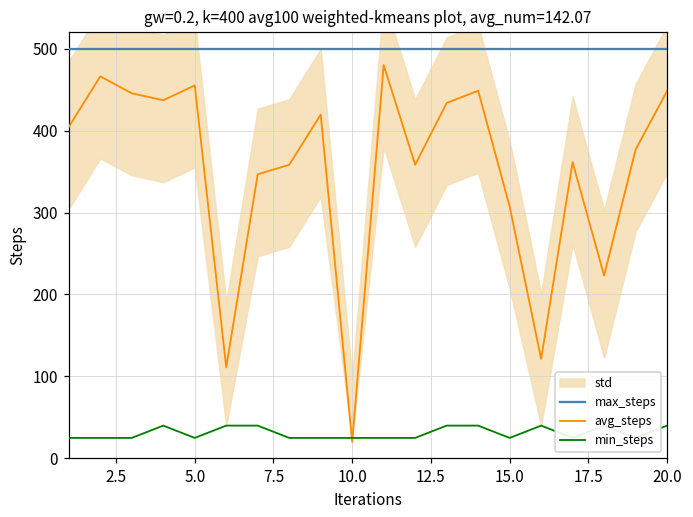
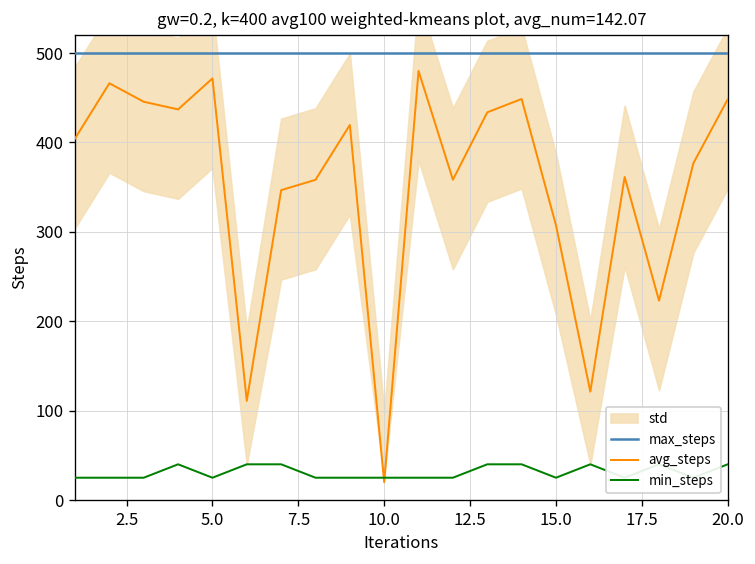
  {
    "max_steps": {
      "5.0": 500,
      "10.0": 500,
      "15.0": 500,
      "20.0": 500
    },
    "avg_steps": {
-     "5.0": 460,
+     "5.0": 470,
      "10.0": 20,
      "15.0": 310,
      "20.0": 450
    },
    "min_steps": {
      "5.0": 30,
      "10.0": 30,
      "15.0": 30,
      "20.0": 40
    }
  }
